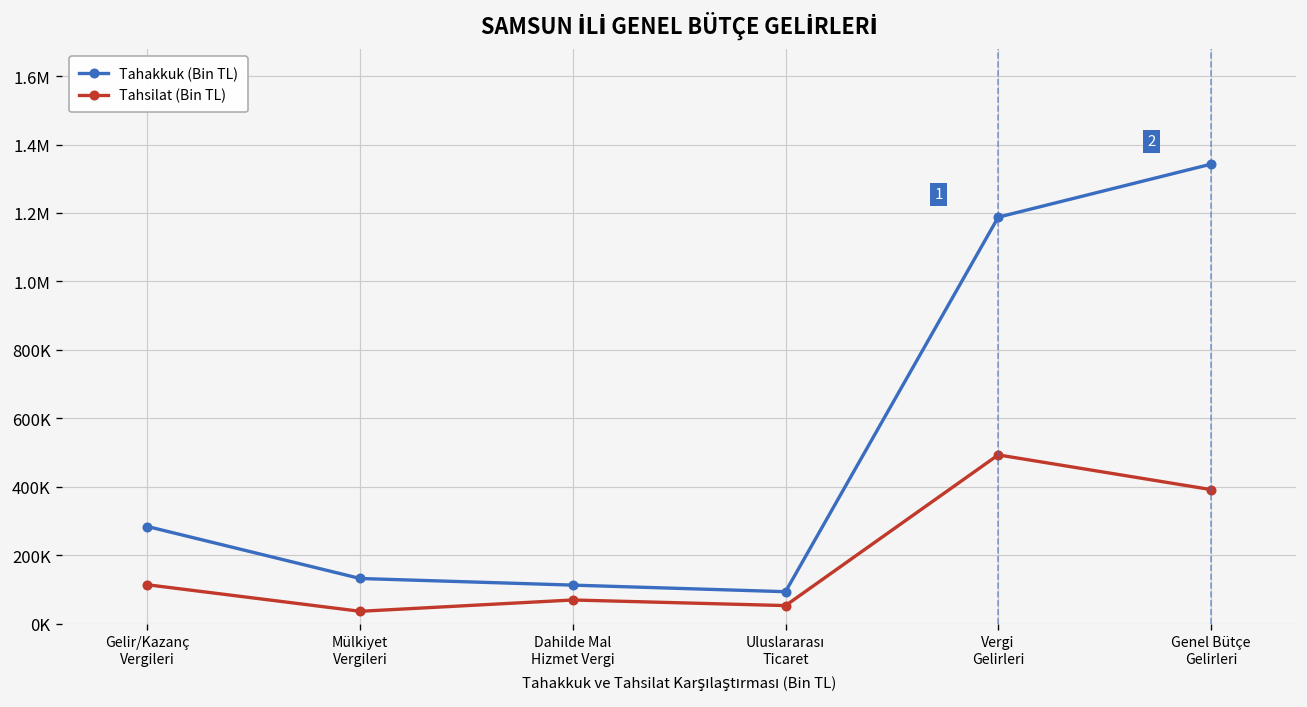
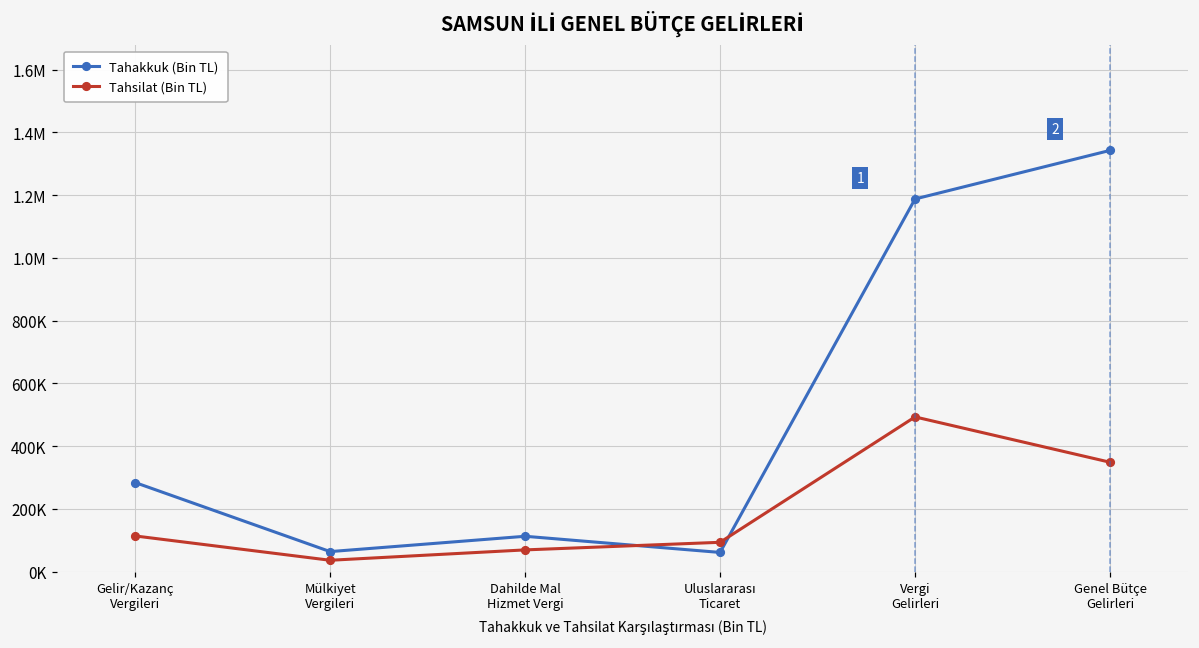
  {
    "Tahakkuk (Bin TL)": {
      "Gelir/Kazanç Vergileri": 280000,
-     "Mülkiyet Vergileri": 130000,
+     "Mülkiyet Vergileri": 60000,
      "Dahilde Mal Hizmet Vergi": 110000,
-     "Uluslararası Ticaret": 90000,
+     "Uluslararası Ticaret": 60000,
      "Vergi Gelirleri": 1190000,
      "Genel Bütçe Gelirleri": 1340000
    },
    "Tahsilat (Bin TL)": {
      "Gelir/Kazanç Vergileri": 110000,
      "Mülkiyet Vergileri": 40000,
      "Dahilde Mal Hizmet Vergi": 70000,
-     "Uluslararası Ticaret": 50000,
+     "Uluslararası Ticaret": 90000,
      "Vergi Gelirleri": 490000,
-     "Genel Bütçe Gelirleri": 390000
+     "Genel Bütçe Gelirleri": 350000
    }
  }
